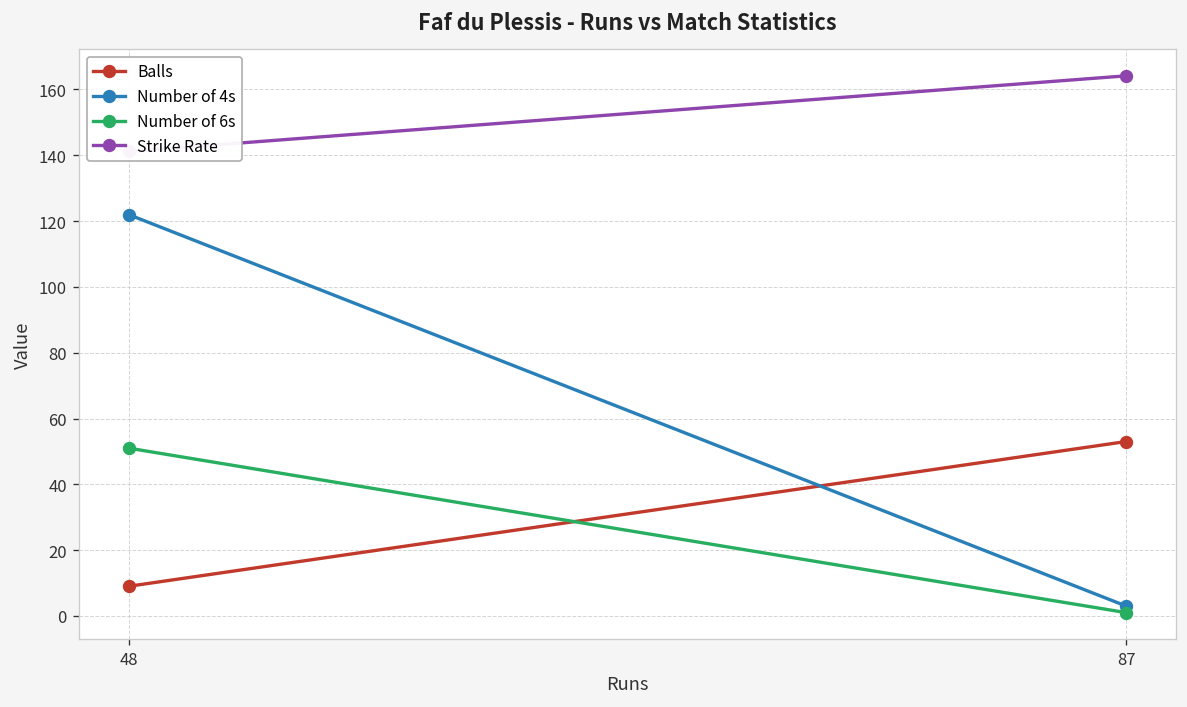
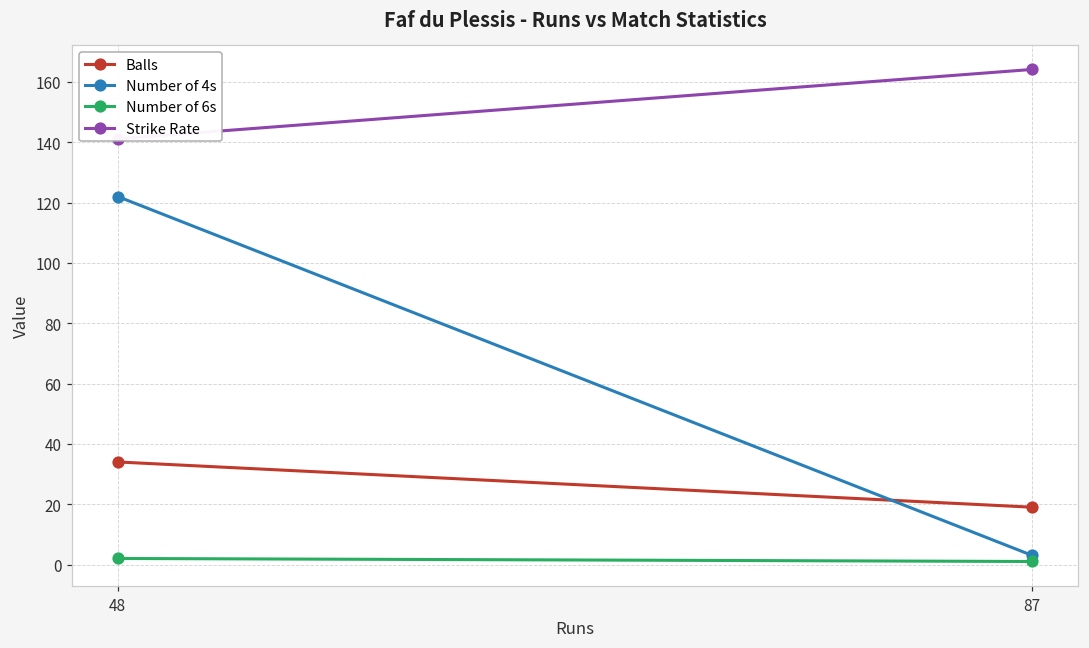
  {
    "Balls": {
-     "48": 9,
-     "87": 53
+     "48": 34,
+     "87": 19
    },
    "Number of 4s": {
      "48": 122,
      "87": 3
    },
    "Number of 6s": {
-     "48": 51,
+     "48": 2,
      "87": 1
    },
    "Strike Rate": {
      "87": 164
    }
  }
